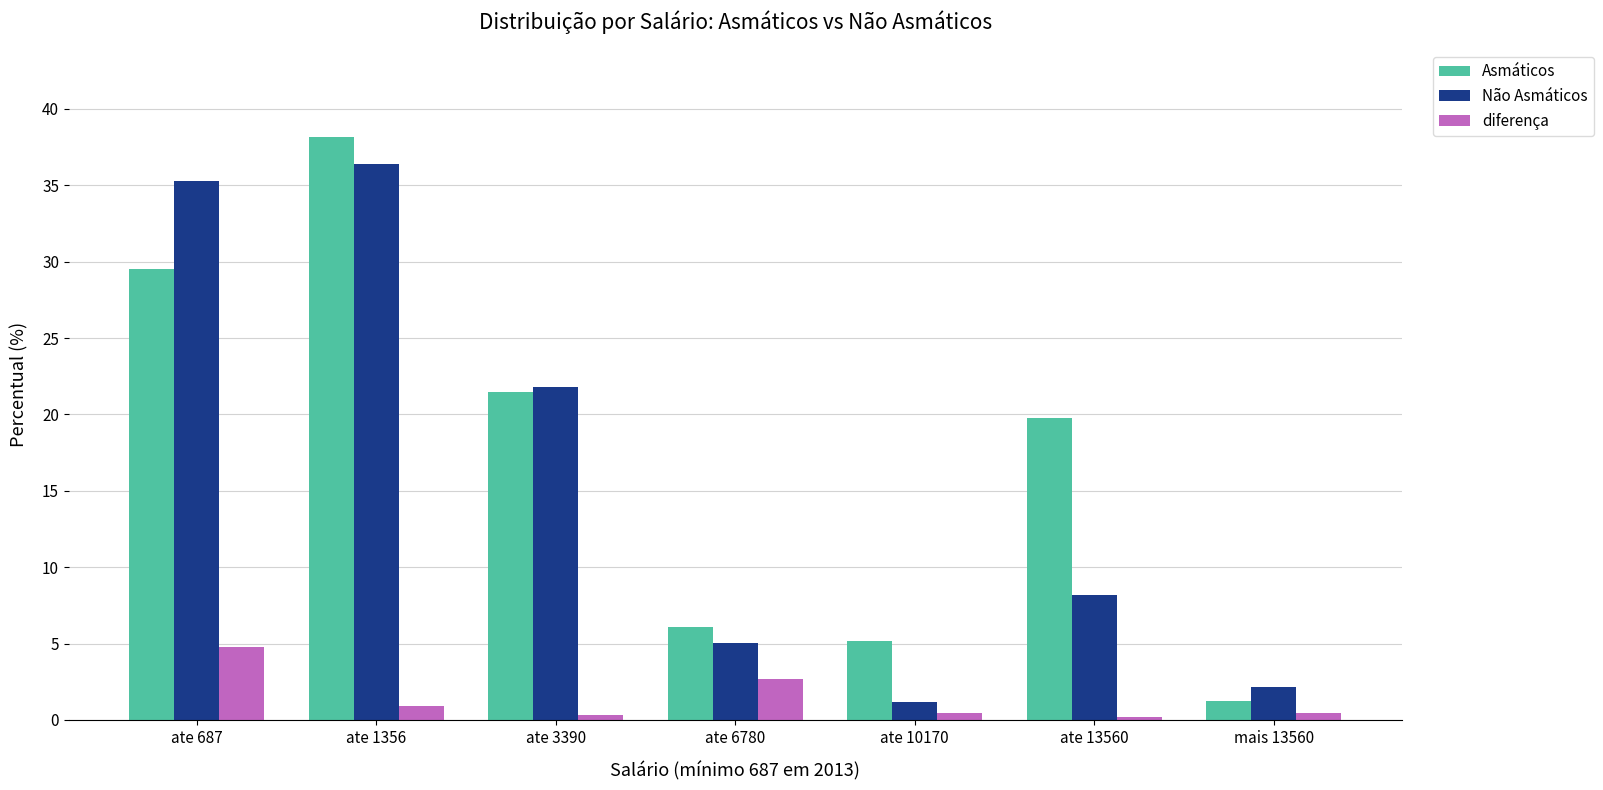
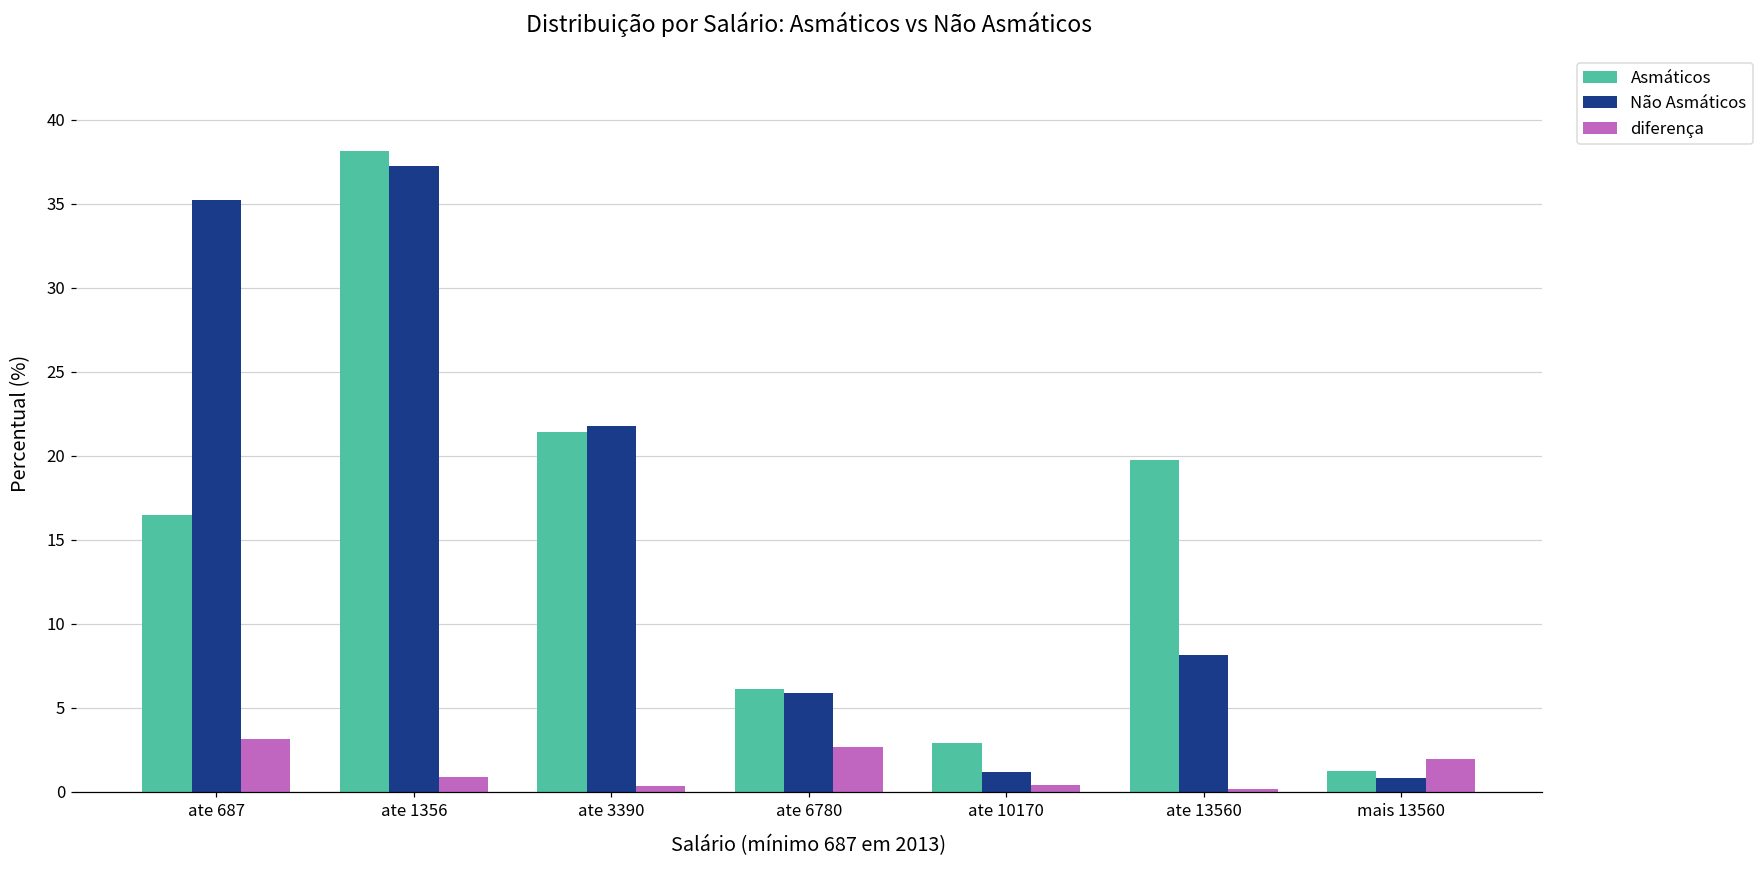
  {
    "Asmáticos": {
-     "ate 687": 29.5,
+     "ate 687": 16.5,
      "ate 1356": 38.2,
      "ate 3390": 21.4,
      "ate 6780": 6.1,
-     "ate 10170": 5.2,
+     "ate 10170": 2.9,
      "ate 13560": 19.7,
      "mais 13560": 1.3
    },
    "Não Asmáticos": {
      "ate 687": 35.3,
-     "ate 1356": 36.4,
+     "ate 1356": 37.3,
      "ate 3390": 21.8,
-     "ate 6780": 5.1,
+     "ate 6780": 5.9,
      "ate 10170": 1.2,
      "ate 13560": 8.2,
-     "mais 13560": 2.2
+     "mais 13560": 0.8
    },
    "diferença": {
-     "ate 687": 4.8,
+     "ate 687": 3.1,
      "ate 1356": 0.9,
      "ate 3390": 0.3,
      "ate 6780": 2.7,
      "ate 10170": 0.4,
      "ate 13560": 0.2,
-     "mais 13560": 0.4
+     "mais 13560": 2.0
    }
  }
